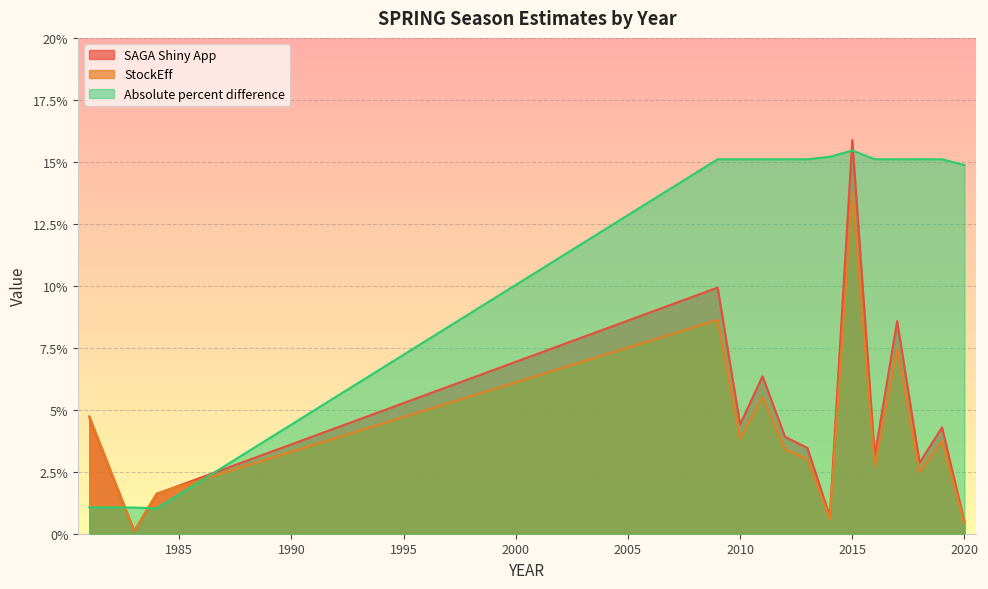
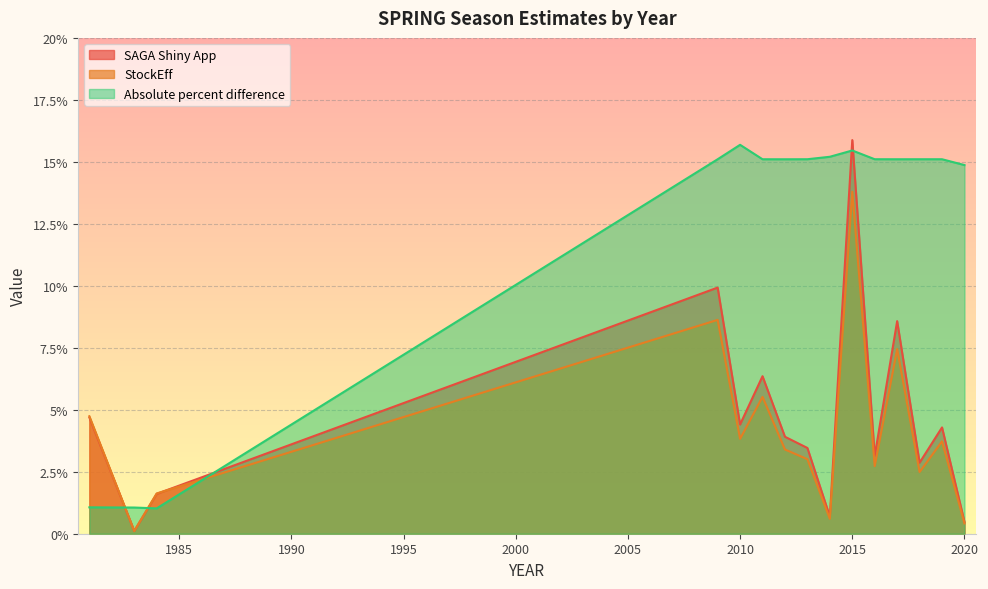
  {
    "Absolute percent difference": {
-     "2010": "15.1%",
+     "2010": "15.7%",
      "2015": "15.5%",
      "2020": "14.9%"
    }
  }
